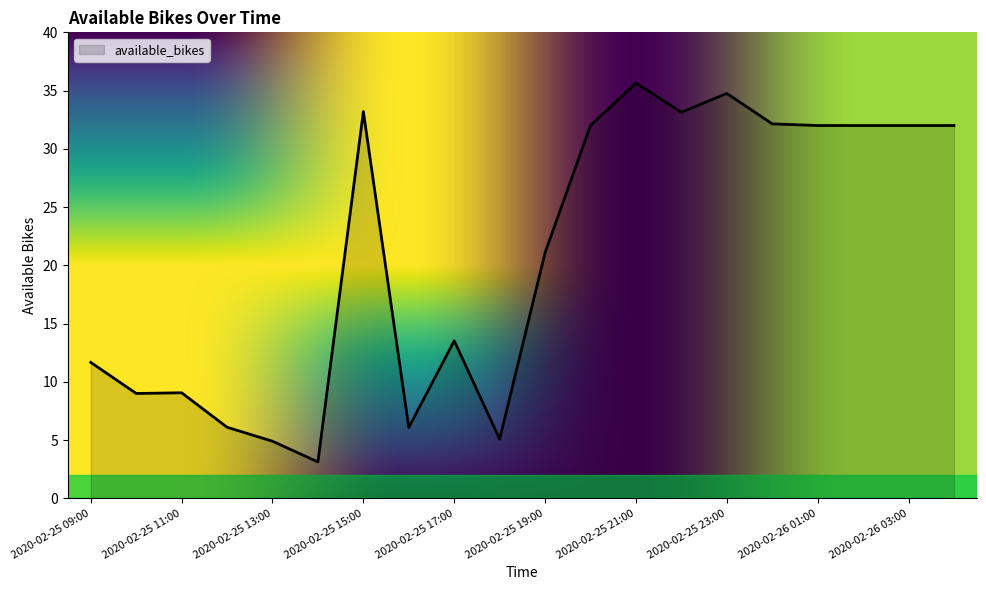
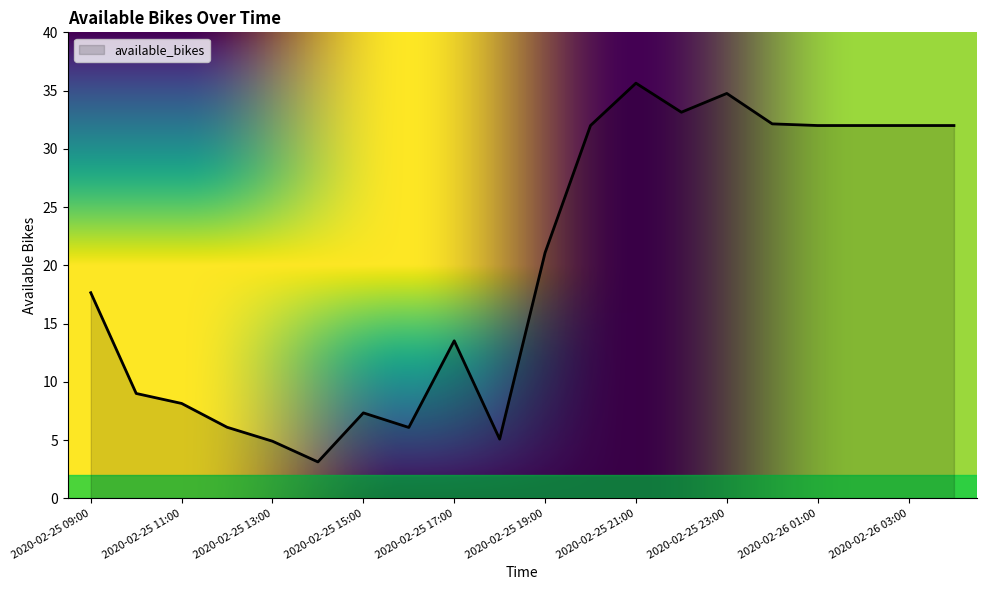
  {
-   "2020-02-25 09:00": 11.7,
-   "2020-02-25 11:00": 9.1,
+   "2020-02-25 09:00": 17.6,
+   "2020-02-25 11:00": 8.1,
    "2020-02-25 13:00": 4.9,
-   "2020-02-25 15:00": 33.2,
+   "2020-02-25 15:00": 7.3,
    "2020-02-25 17:00": 13.5,
    "2020-02-25 19:00": 21.1,
    "2020-02-25 21:00": 35.6,
    "2020-02-25 23:00": 34.8,
    "2020-02-26 01:00": 32.0,
    "2020-02-26 03:00": 32.0
  }
